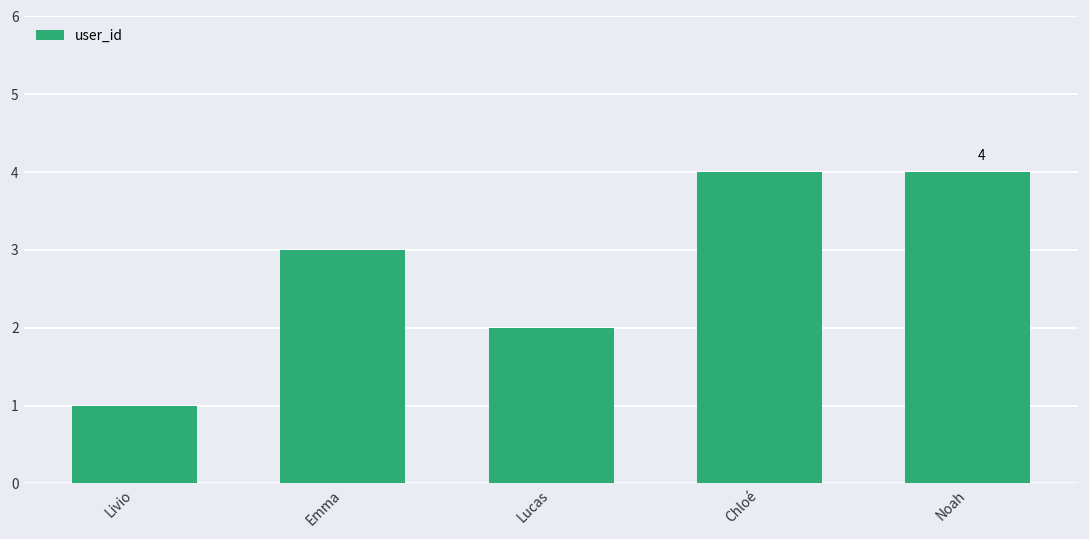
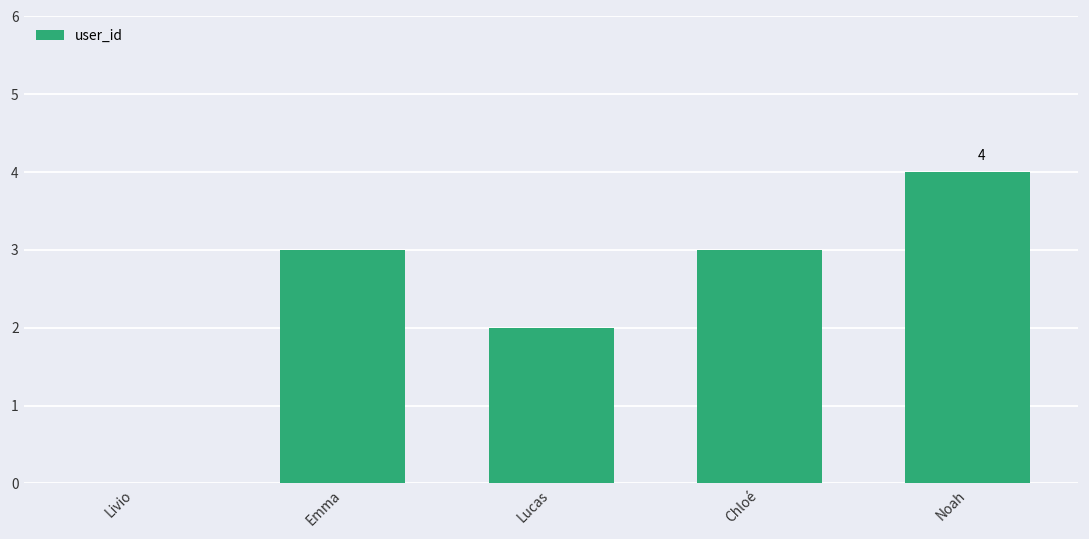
  {
-   "Livio": 1,
+   "Livio": 0,
    "Emma": 3,
    "Lucas": 2,
-   "Chloé": 4
+   "Chloé": 3
  }
